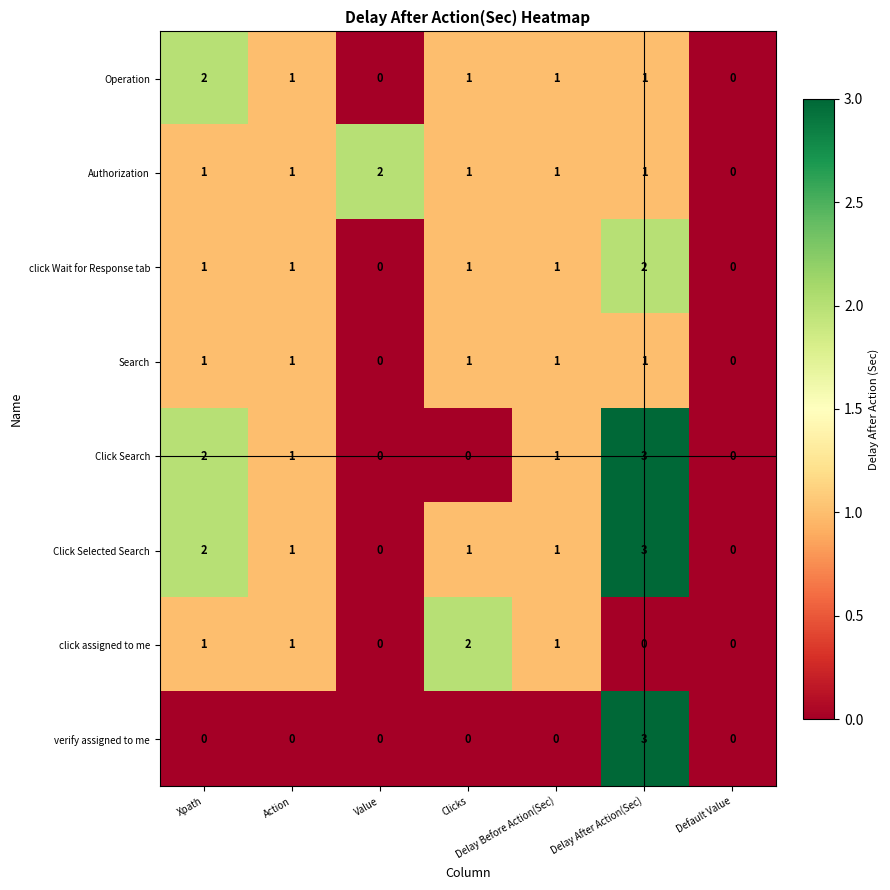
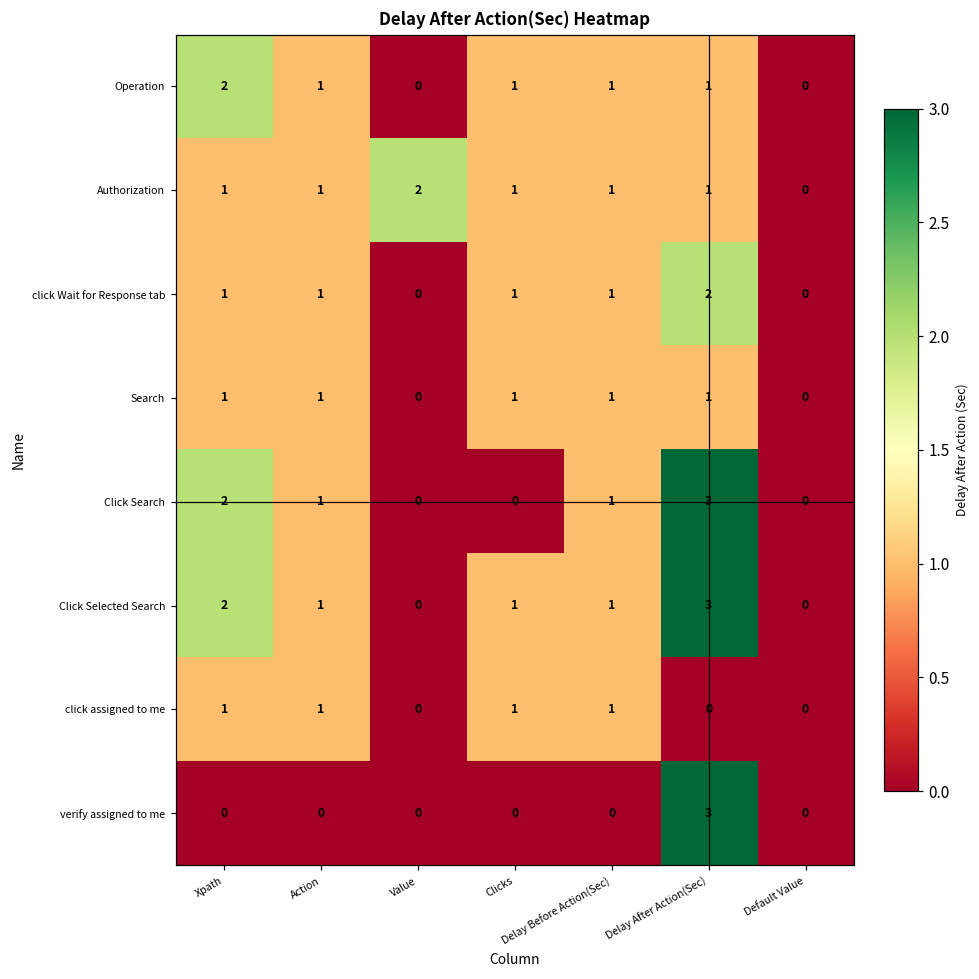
  {
    "Operation": {
      "Xpath": 2,
      "Action": 1,
      "Value": 0,
      "Clicks": 1,
      "Delay Before Action(Sec)": 1,
      "Delay After Action(Sec)": 1,
      "Default Value": 0
    },
    "Authorization": {
      "Xpath": 1,
      "Action": 1,
      "Value": 2,
      "Clicks": 1,
      "Delay Before Action(Sec)": 1,
      "Delay After Action(Sec)": 1,
      "Default Value": 0
    },
    "click Wait for Response tab": {
      "Xpath": 1,
      "Action": 1,
      "Value": 0,
      "Clicks": 1,
      "Delay Before Action(Sec)": 1,
      "Delay After Action(Sec)": 2,
      "Default Value": 0
    },
    "Search": {
      "Xpath": 1,
      "Action": 1,
      "Value": 0,
      "Clicks": 1,
      "Delay Before Action(Sec)": 1,
      "Delay After Action(Sec)": 1,
      "Default Value": 0
    },
    "Click Search": {
      "Xpath": 2,
      "Action": 1,
      "Value": 0,
      "Clicks": 0,
      "Delay Before Action(Sec)": 1,
      "Delay After Action(Sec)": 3,
      "Default Value": 0
    },
    "Click Selected Search": {
      "Xpath": 2,
      "Action": 1,
      "Value": 0,
      "Clicks": 1,
      "Delay Before Action(Sec)": 1,
      "Delay After Action(Sec)": 3,
      "Default Value": 0
    },
    "click assigned to me": {
      "Xpath": 1,
      "Action": 1,
      "Value": 0,
-     "Clicks": 2,
+     "Clicks": 1,
      "Delay Before Action(Sec)": 1,
      "Delay After Action(Sec)": 0,
      "Default Value": 0
    },
    "verify assigned to me": {
      "Xpath": 0,
      "Action": 0,
      "Value": 0,
      "Clicks": 0,
      "Delay Before Action(Sec)": 0,
      "Delay After Action(Sec)": 3,
      "Default Value": 0
    }
  }
